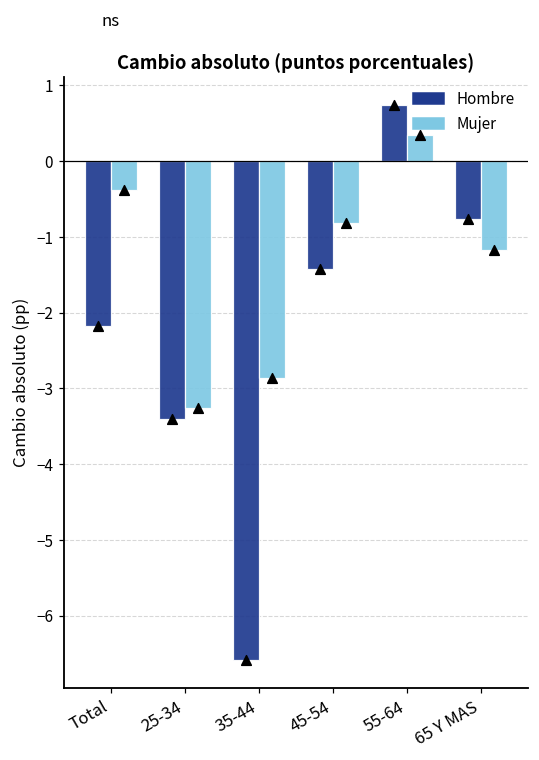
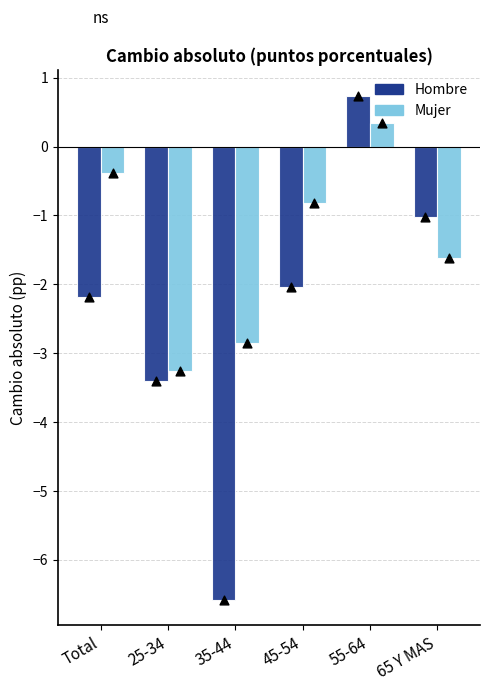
  {
    "Hombre": {
      "Total": -2.2,
      "25-34": -3.4,
      "35-44": -6.6,
-     "45-54": -1.4,
+     "45-54": -2.0,
      "55-64": 0.7,
-     "65 Y MAS": -0.8
+     "65 Y MAS": -1.0
    },
    "Mujer": {
      "Total": -0.4,
      "25-34": -3.3,
      "35-44": -2.9,
      "45-54": -0.8,
      "55-64": 0.3,
-     "65 Y MAS": -1.2
+     "65 Y MAS": -1.6
    }
  }
